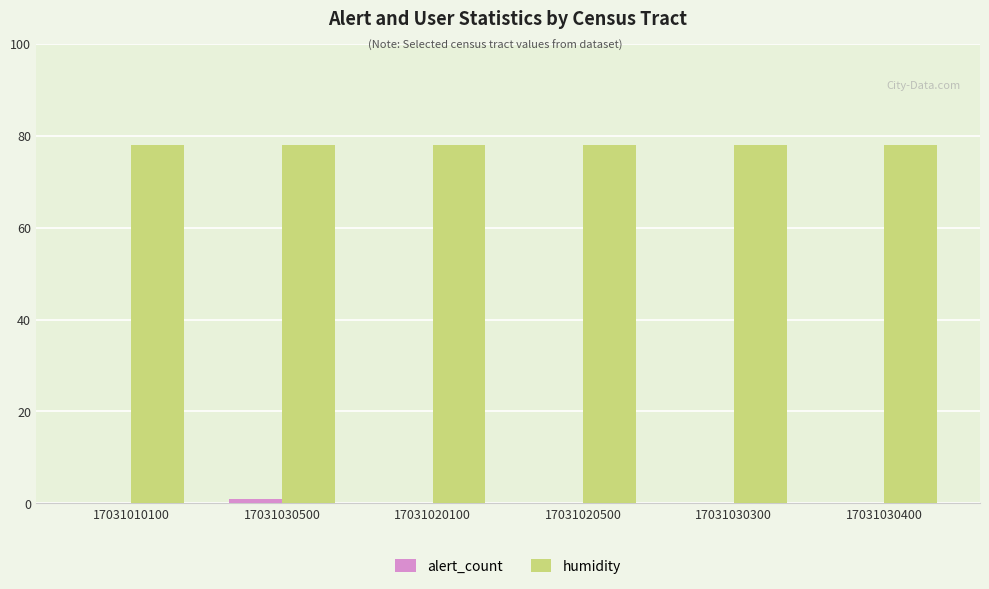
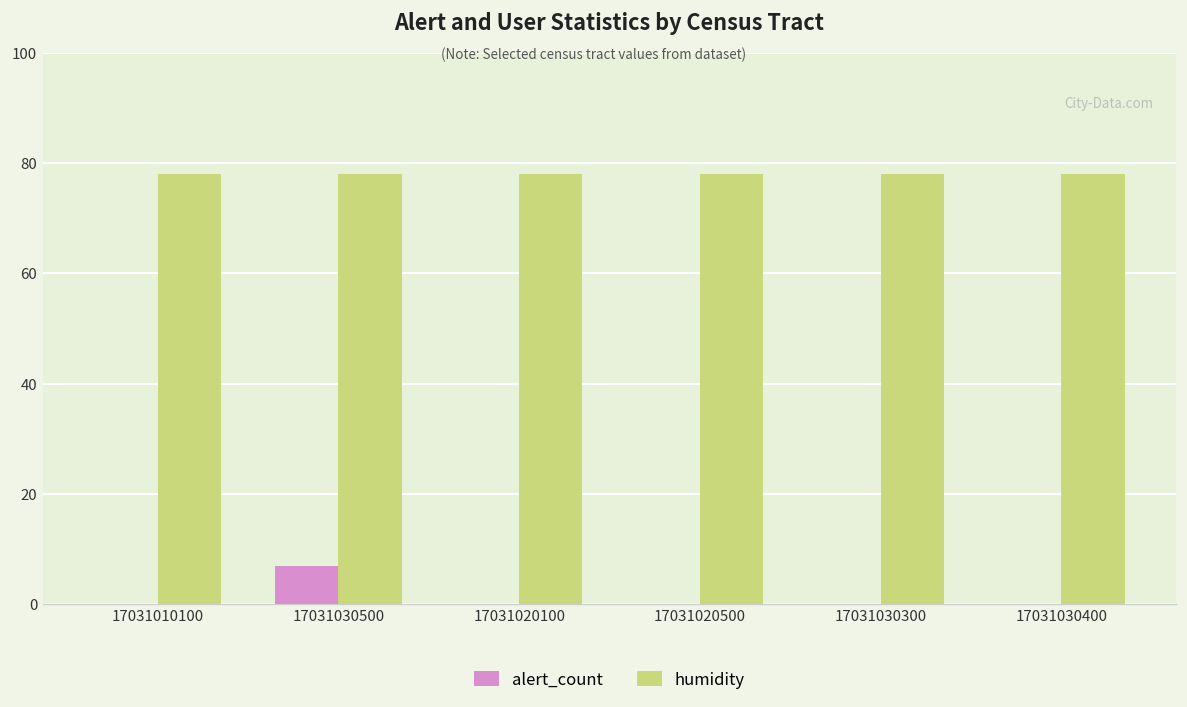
  {
    "alert_count": {
      "17031010100": 0,
-     "17031030500": 1,
+     "17031030500": 7,
      "17031020100": 0,
      "17031020500": 0,
      "17031030300": 0,
      "17031030400": 0
    },
    "humidity": {
      "17031010100": 78,
      "17031030500": 78,
      "17031020100": 78,
      "17031020500": 78,
      "17031030300": 78,
      "17031030400": 78
    }
  }
